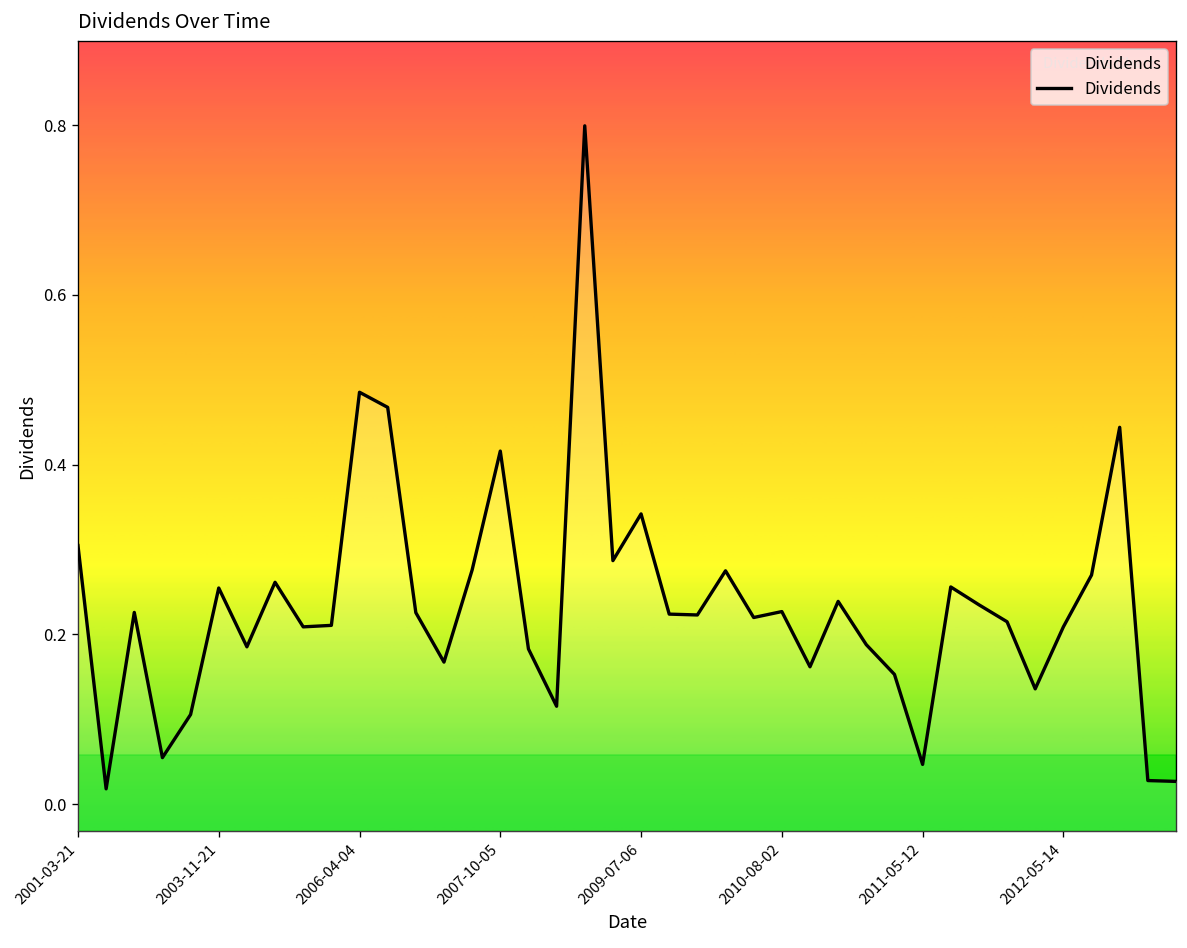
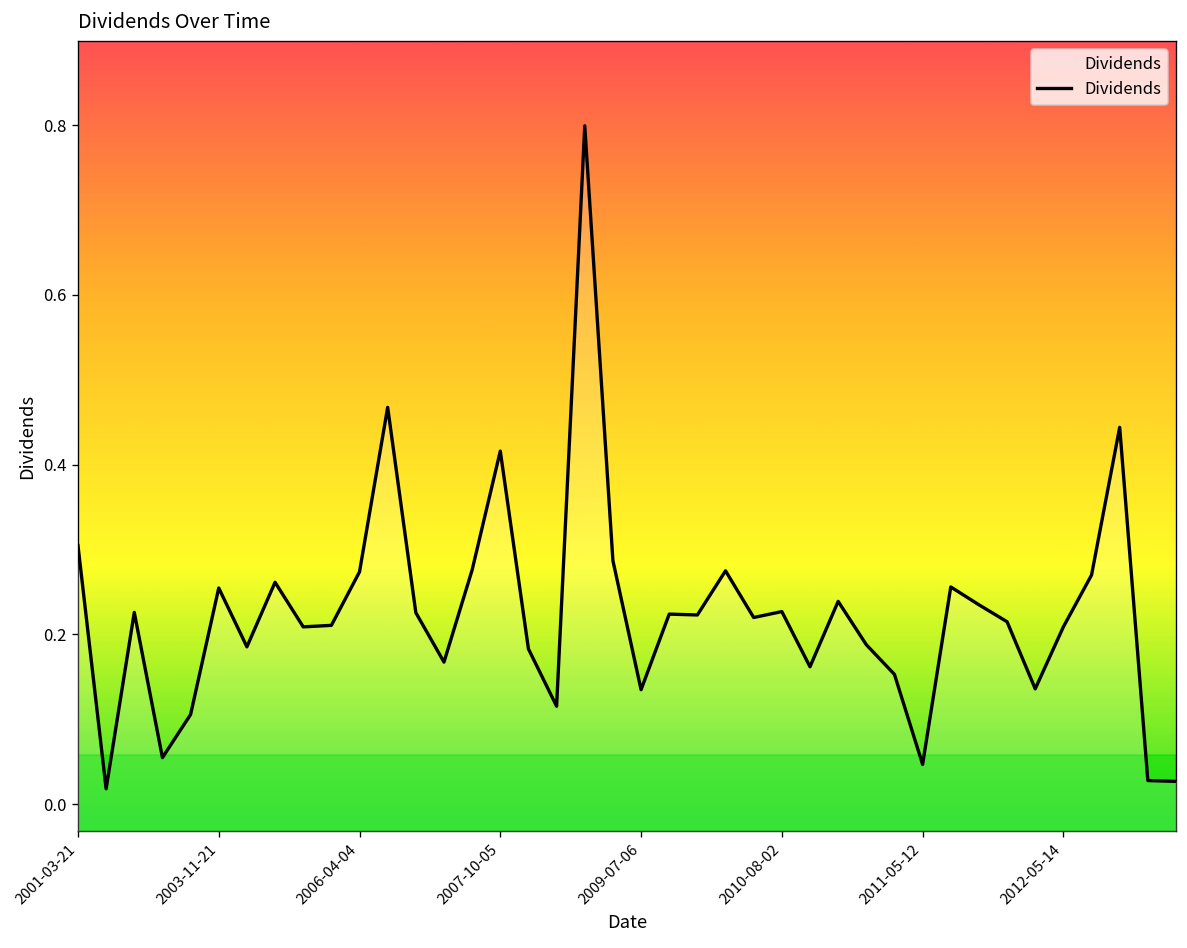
  {
    "2001-03-21": 0.30,
    "2003-11-21": 0.25,
-   "2006-04-04": 0.49,
+   "2006-04-04": 0.27,
    "2007-10-05": 0.42,
-   "2009-07-06": 0.34,
+   "2009-07-06": 0.14,
    "2010-08-02": 0.23,
    "2012-05-14": 0.21
  }
